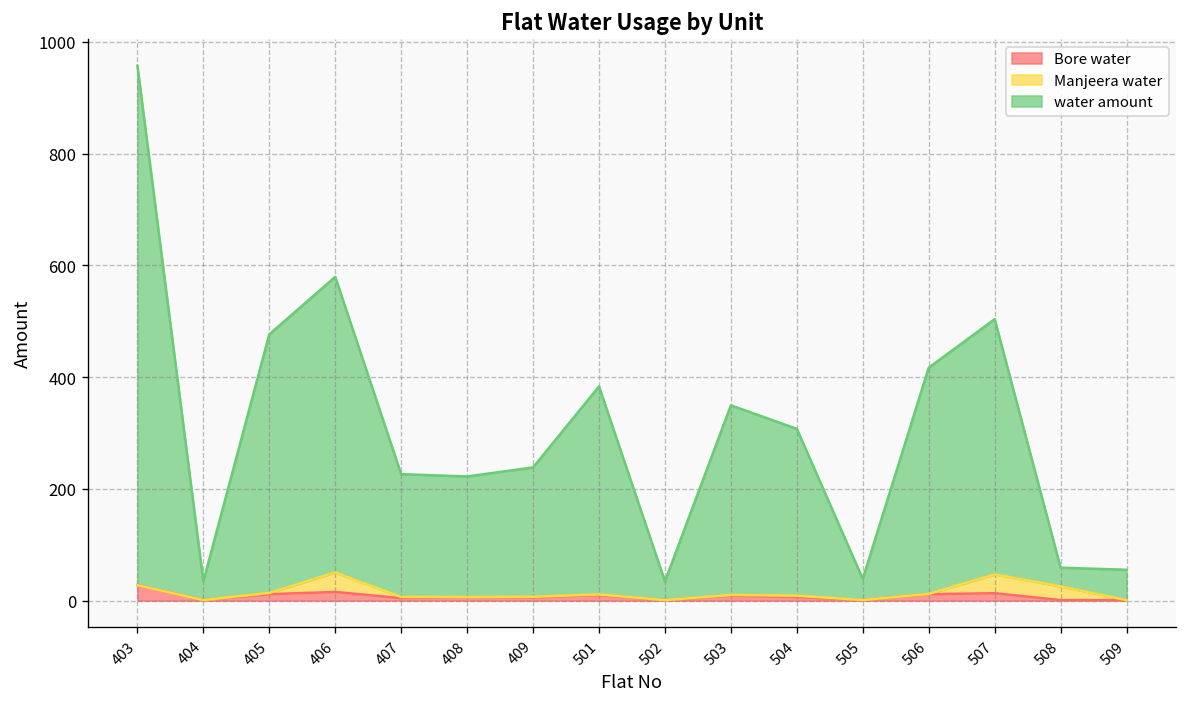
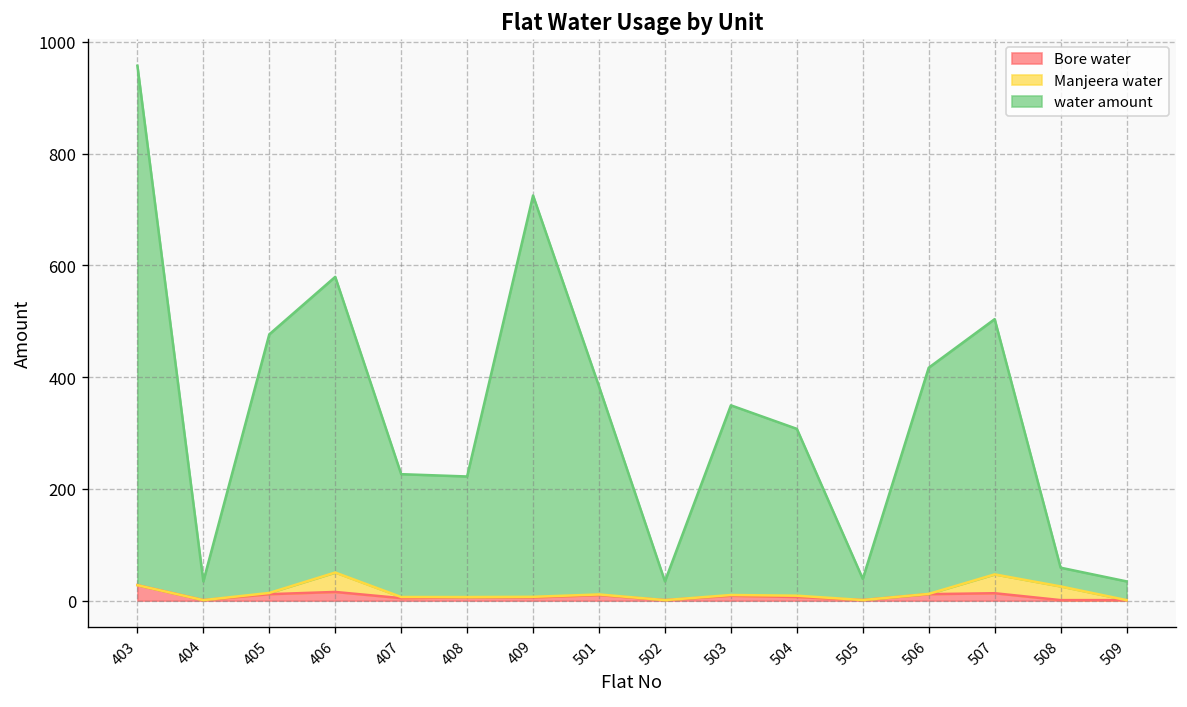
  {
    "Bore water": {
      "406": 20,
      "507": 10,
      "508": 0
    },
    "Manjeera water": {
      "406": 30,
      "507": 30,
      "508": 20
    },
    "water amount": {
      "403": 930,
      "404": 30,
      "405": 460,
      "406": 530,
      "407": 220,
      "408": 220,
-     "409": 230,
+     "409": 720,
      "501": 370,
      "502": 30,
      "503": 340,
      "504": 300,
      "505": 40,
      "506": 400,
      "507": 460,
      "508": 30,
-     "509": 50
+     "509": 30
    }
  }
